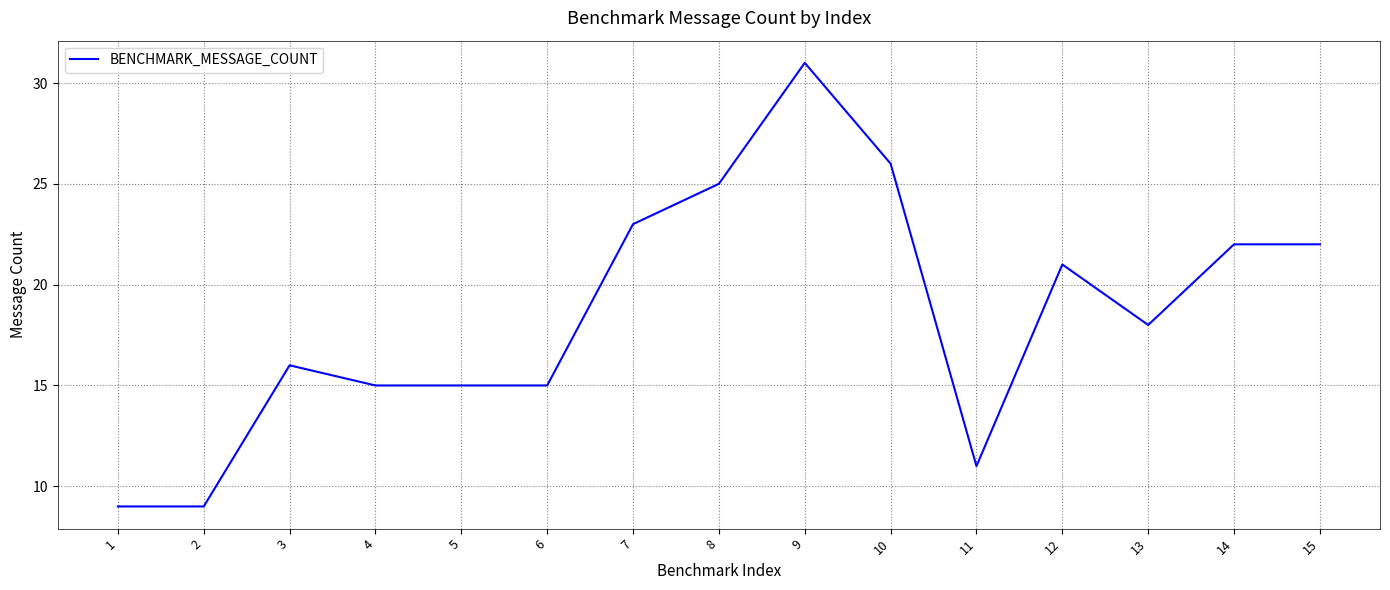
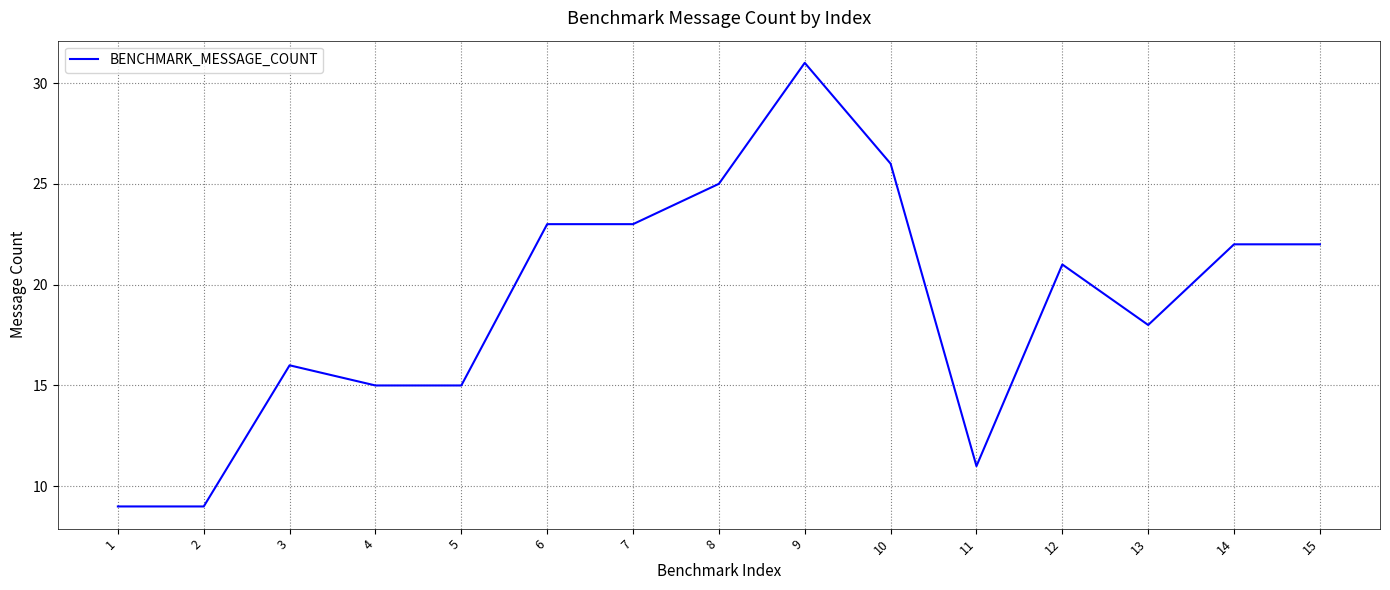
  {
    "1": 9,
    "2": 9,
    "3": 16,
    "4": 15,
    "5": 15,
-   "6": 15,
+   "6": 23,
    "7": 23,
    "8": 25,
    "9": 31,
    "10": 26,
    "11": 11,
    "12": 21,
    "13": 18,
    "14": 22,
    "15": 22
  }
